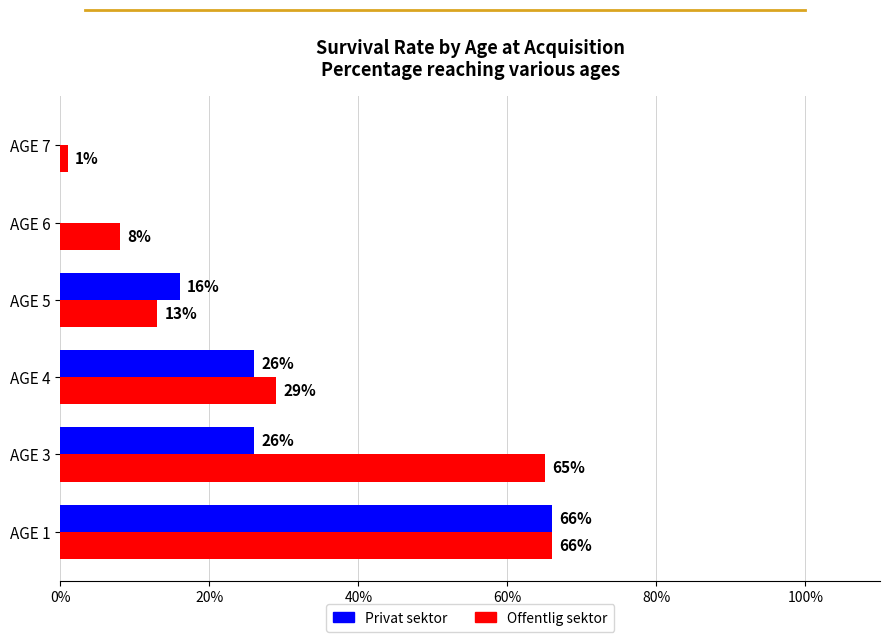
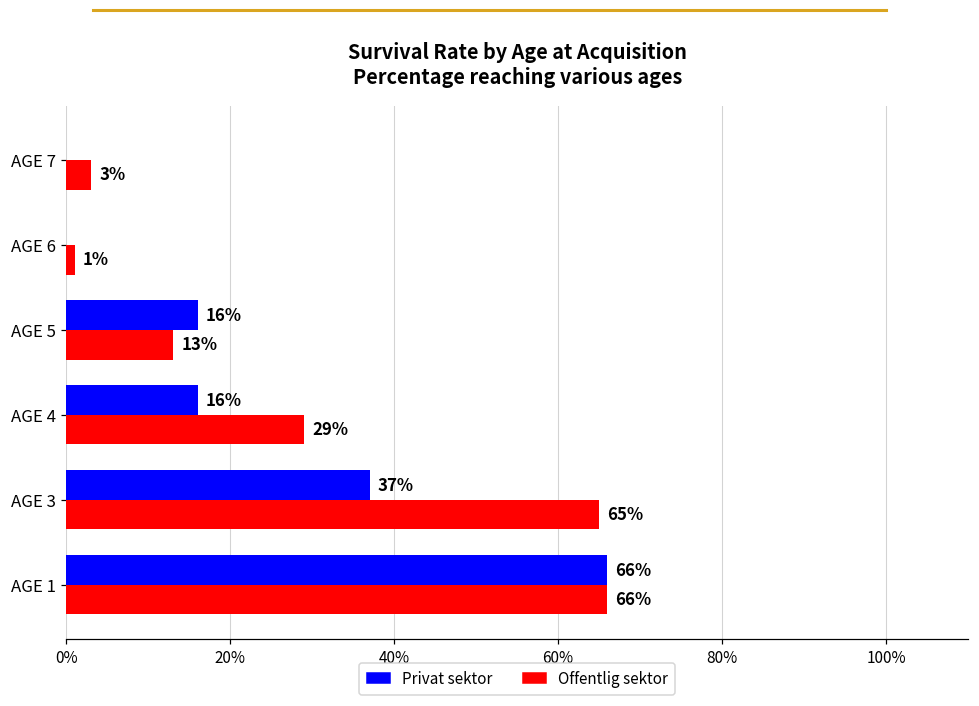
  {
    "Privat sektor": {
      "AGE 5": "16%",
-     "AGE 4": "26%",
-     "AGE 3": "26%",
+     "AGE 4": "16%",
+     "AGE 3": "37%",
      "AGE 1": "66%"
    },
    "Offentlig sektor": {
-     "AGE 7": "1%",
-     "AGE 6": "8%",
+     "AGE 7": "3%",
+     "AGE 6": "1%",
      "AGE 5": "13%",
      "AGE 4": "29%",
      "AGE 3": "65%",
      "AGE 1": "66%"
    }
  }
